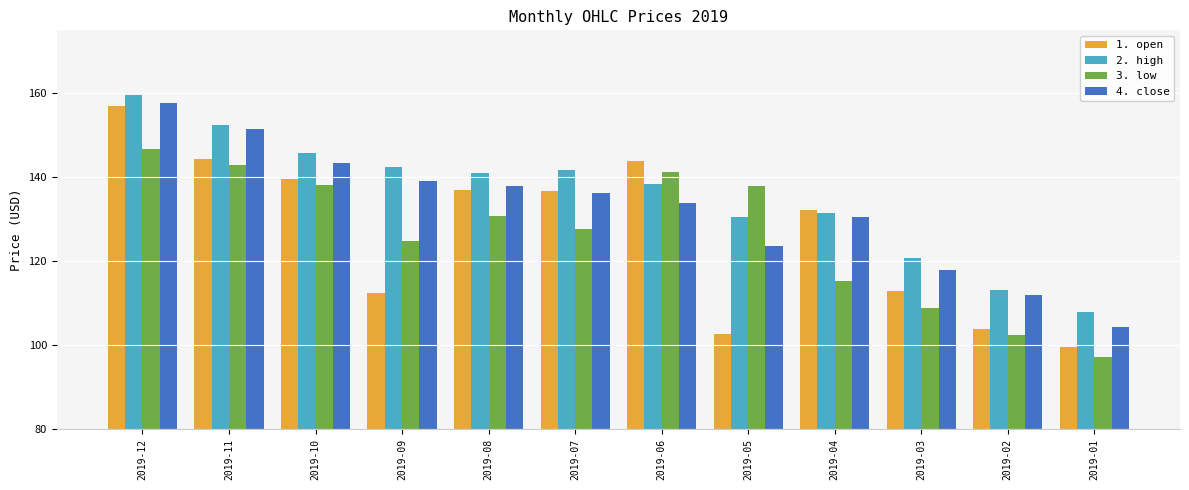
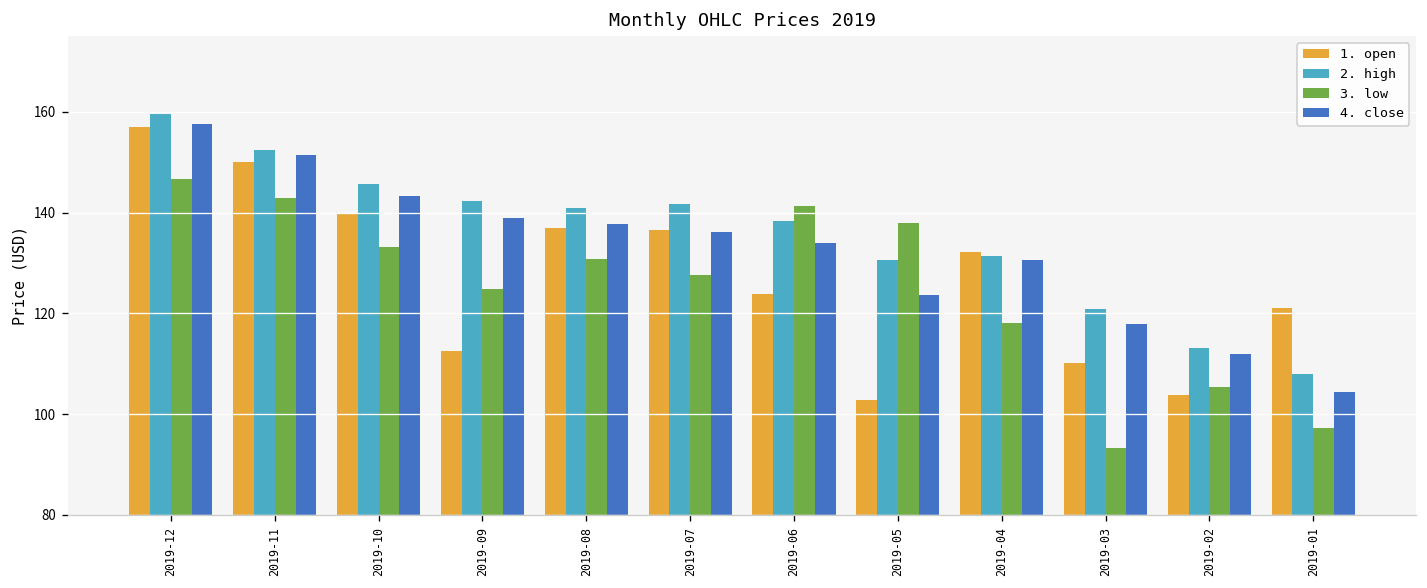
  {
    "1. open": {
      "2019-12": 157,
-     "2019-11": 144,
+     "2019-11": 150,
      "2019-10": 140,
      "2019-09": 112,
      "2019-08": 137,
      "2019-07": 137,
-     "2019-06": 144,
+     "2019-06": 124,
      "2019-05": 103,
      "2019-04": 132,
-     "2019-03": 113,
+     "2019-03": 110,
      "2019-02": 104,
-     "2019-01": 100
+     "2019-01": 121
    },
    "3. low": {
      "2019-12": 147,
      "2019-11": 143,
-     "2019-10": 138,
+     "2019-10": 133,
      "2019-09": 125,
      "2019-08": 131,
      "2019-07": 128,
      "2019-06": 141,
      "2019-05": 138,
-     "2019-04": 115,
-     "2019-03": 109,
-     "2019-02": 102,
+     "2019-04": 118,
+     "2019-03": 93,
+     "2019-02": 105,
      "2019-01": 97
    }
  }
